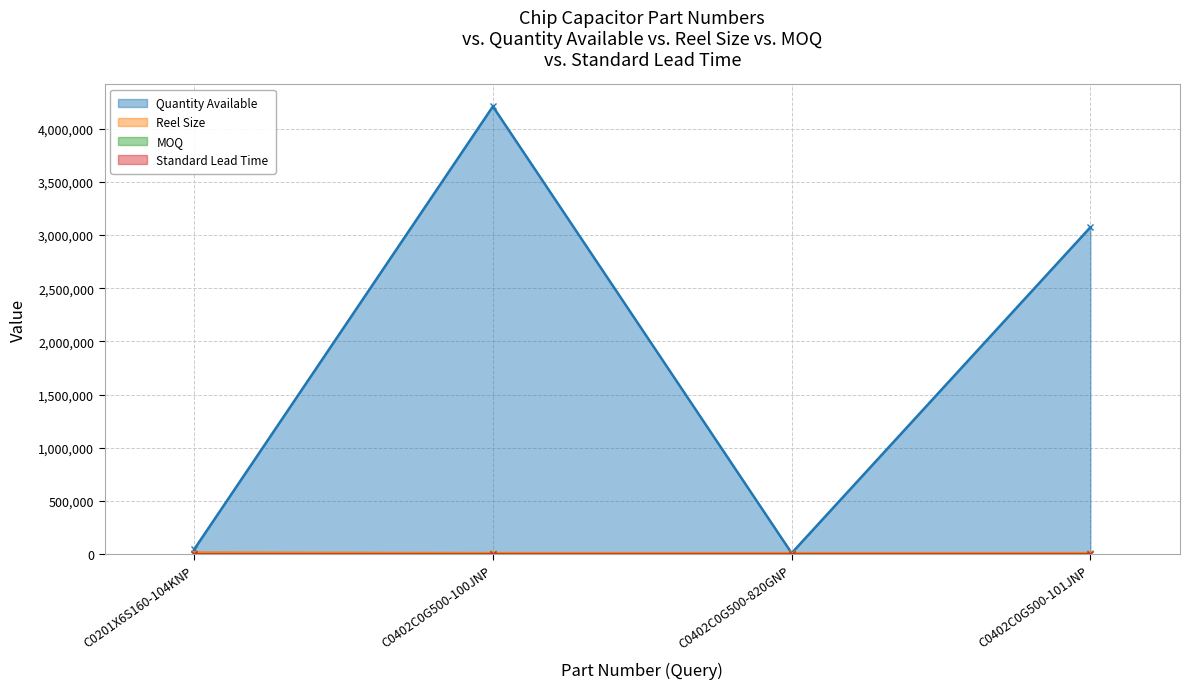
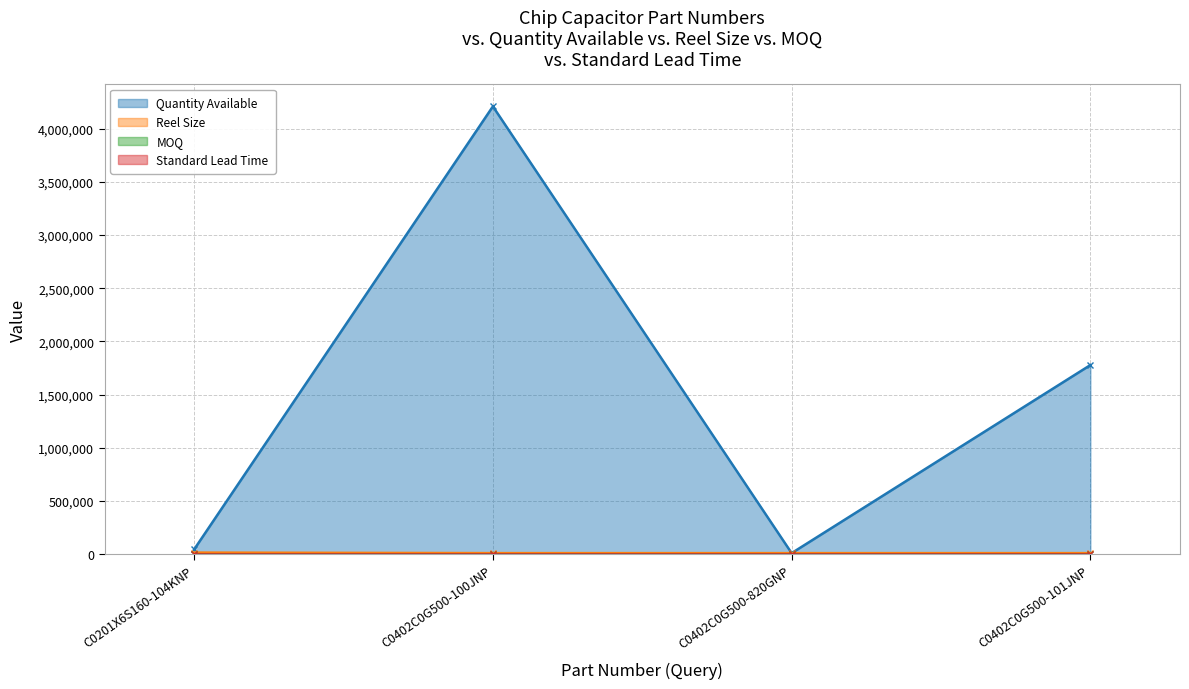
  {
    "Quantity Available": {
      "C0201X6S160-104KNP": "50,000",
      "C0402C0G500-100JNP": "4,210,000",
-     "C0402C0G500-101JNP": "3,070,000"
+     "C0402C0G500-101JNP": "1,780,000"
    }
  }
